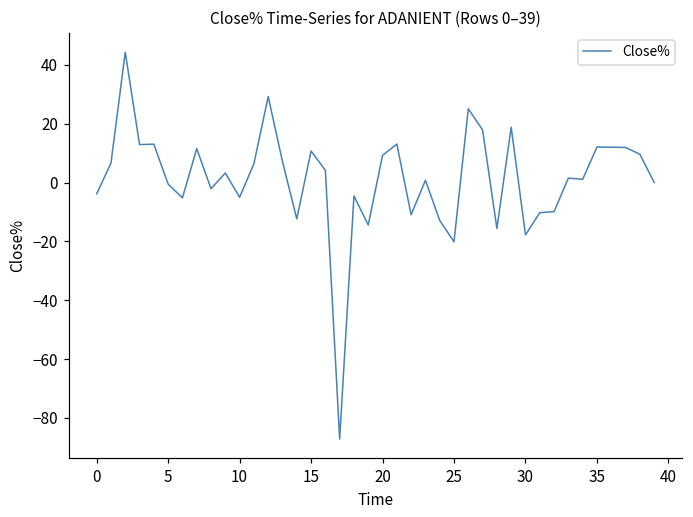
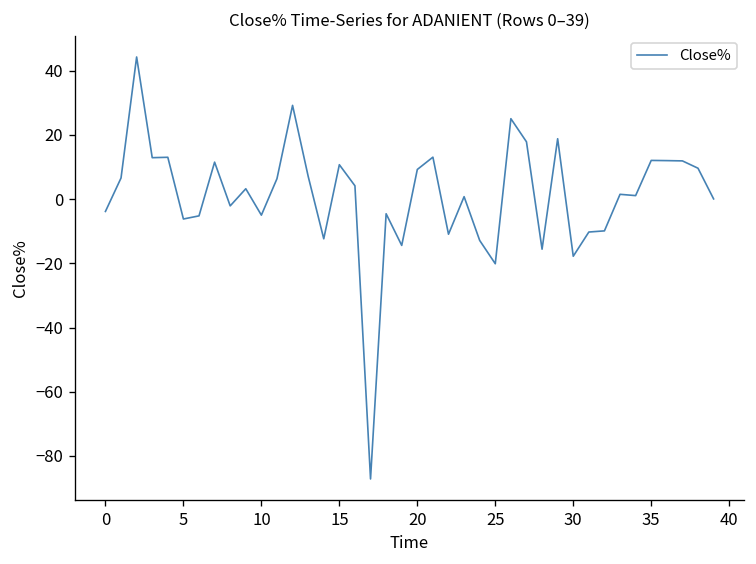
  {
    "0": -4,
-   "5": -1,
+   "5": -6,
    "10": -5,
    "15": 11,
    "20": 9,
    "25": -20,
    "30": -18,
    "35": 12
  }
